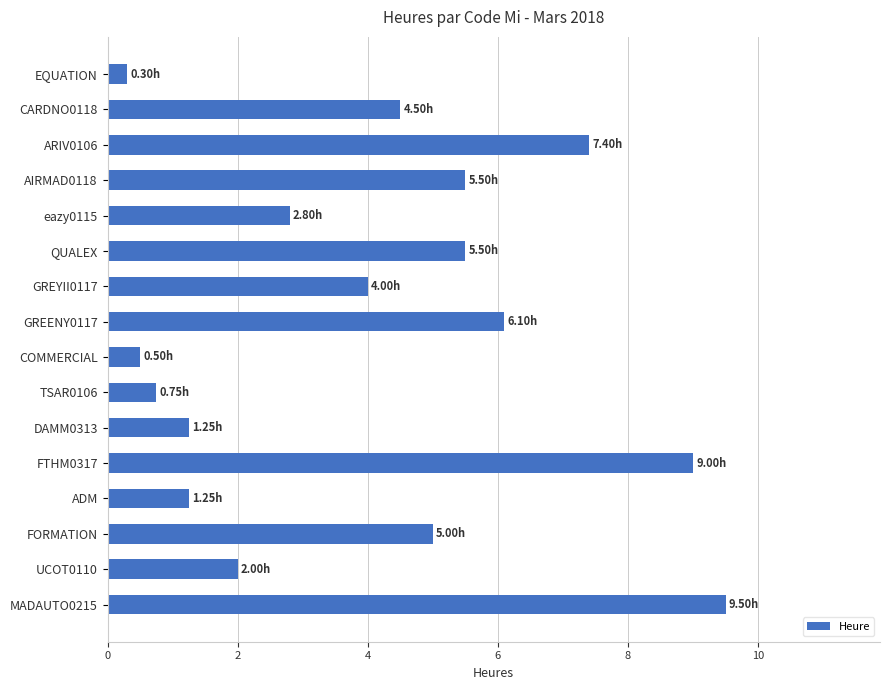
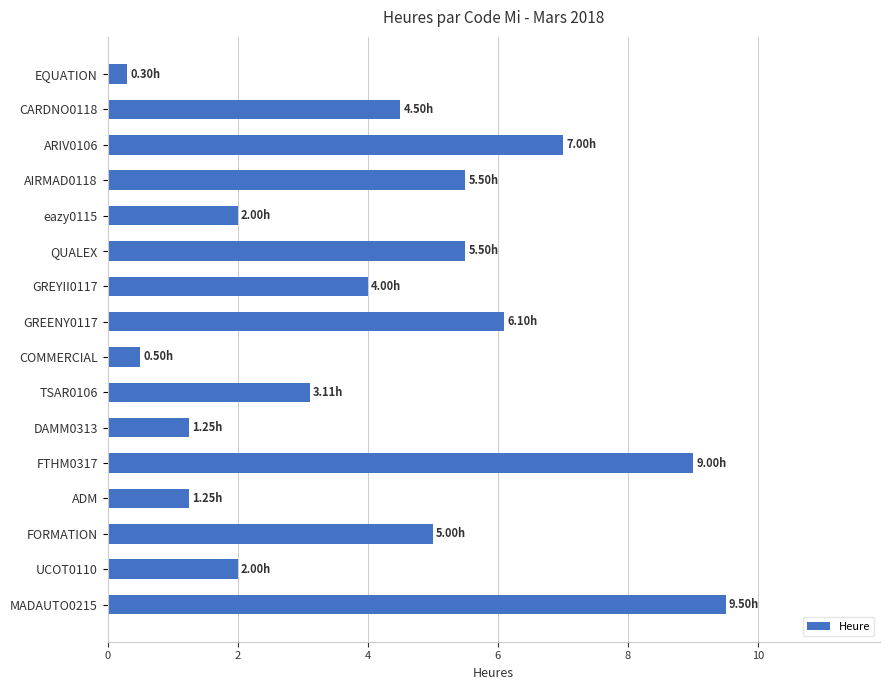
  {
    "EQUATION": "0.30h",
    "CARDNO0118": "4.50h",
-   "ARIV0106": "7.40h",
+   "ARIV0106": "7.00h",
    "AIRMAD0118": "5.50h",
-   "eazy0115": "2.80h",
+   "eazy0115": "2.00h",
    "QUALEX": "5.50h",
    "GREYII0117": "4.00h",
    "GREENY0117": "6.10h",
    "COMMERCIAL": "0.50h",
-   "TSAR0106": "0.75h",
+   "TSAR0106": "3.11h",
    "DAMM0313": "1.25h",
    "FTHM0317": "9.00h",
    "ADM": "1.25h",
    "FORMATION": "5.00h",
    "UCOT0110": "2.00h",
    "MADAUTO0215": "9.50h"
  }
